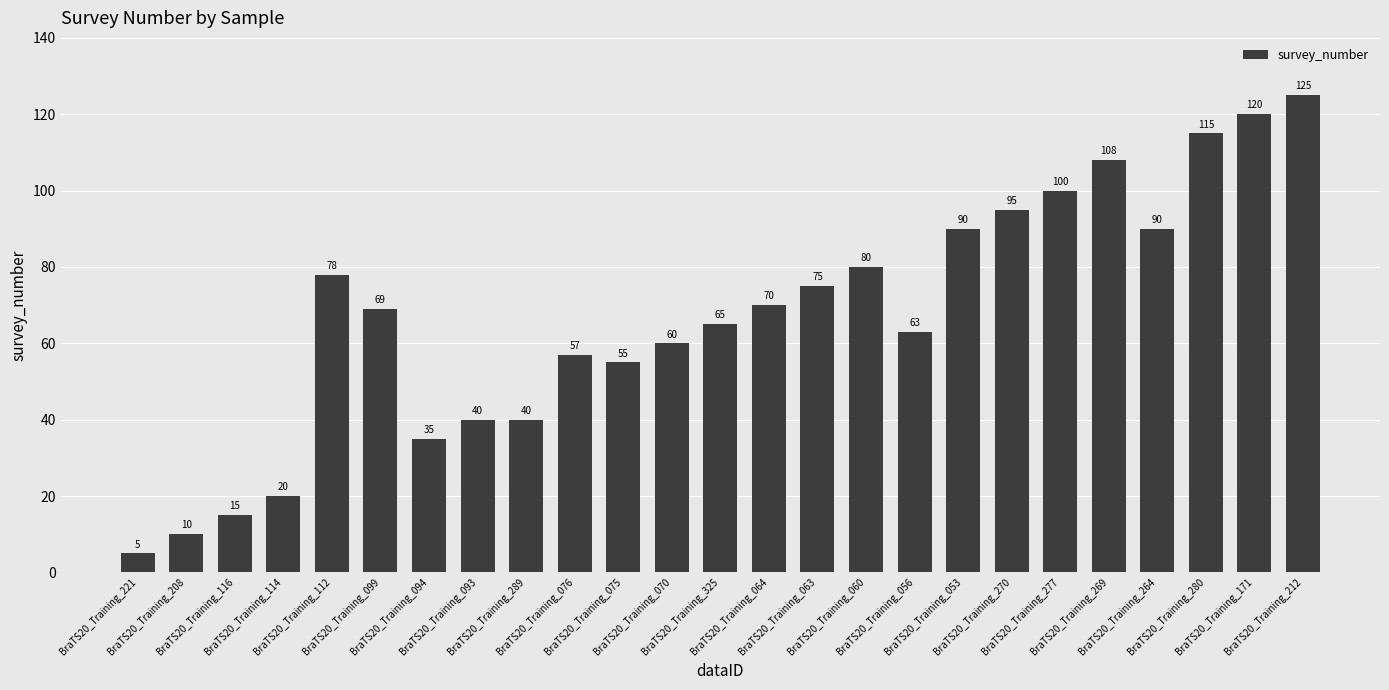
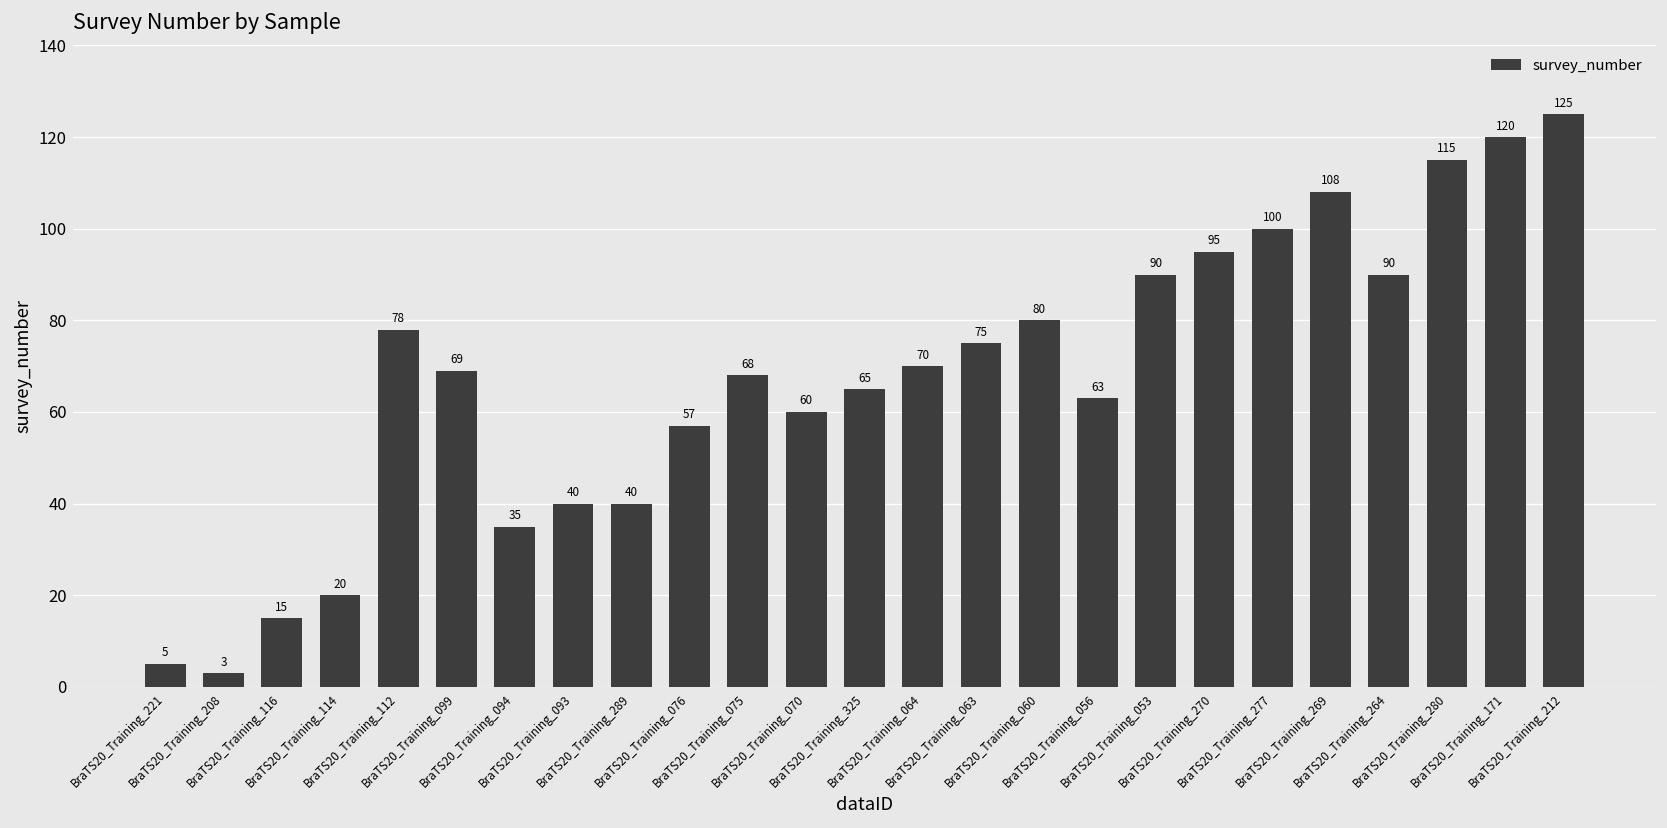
  {
    "BraTS20_Training_221": 5,
-   "BraTS20_Training_208": 10,
+   "BraTS20_Training_208": 3,
    "BraTS20_Training_116": 15,
    "BraTS20_Training_114": 20,
    "BraTS20_Training_112": 78,
    "BraTS20_Training_099": 69,
    "BraTS20_Training_094": 35,
    "BraTS20_Training_093": 40,
    "BraTS20_Training_289": 40,
    "BraTS20_Training_076": 57,
-   "BraTS20_Training_075": 55,
+   "BraTS20_Training_075": 68,
    "BraTS20_Training_070": 60,
    "BraTS20_Training_325": 65,
    "BraTS20_Training_064": 70,
    "BraTS20_Training_063": 75,
    "BraTS20_Training_060": 80,
    "BraTS20_Training_056": 63,
    "BraTS20_Training_053": 90,
    "BraTS20_Training_270": 95,
    "BraTS20_Training_277": 100,
    "BraTS20_Training_269": 108,
    "BraTS20_Training_264": 90,
    "BraTS20_Training_280": 115,
    "BraTS20_Training_171": 120,
    "BraTS20_Training_212": 125
  }
